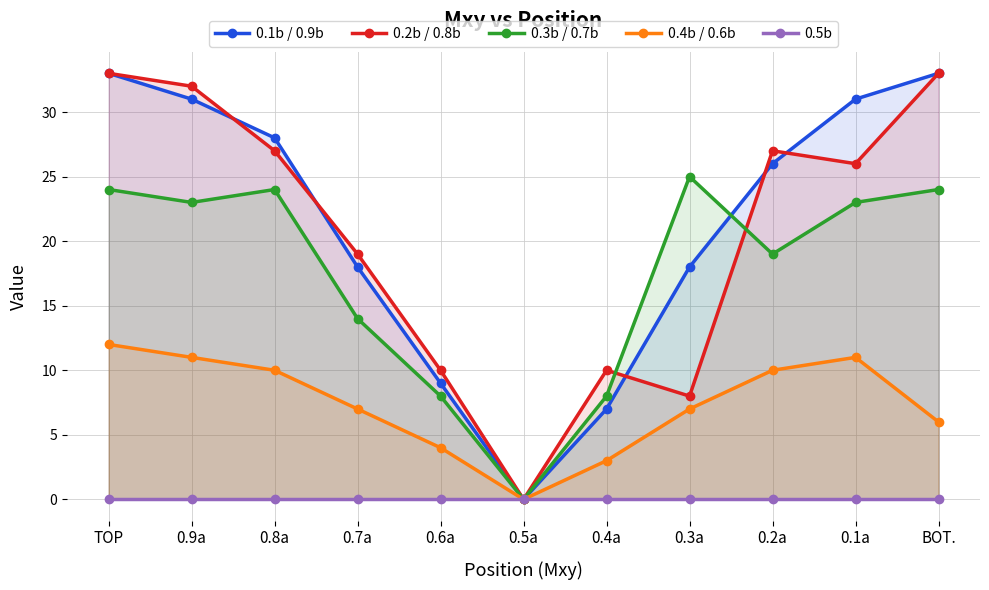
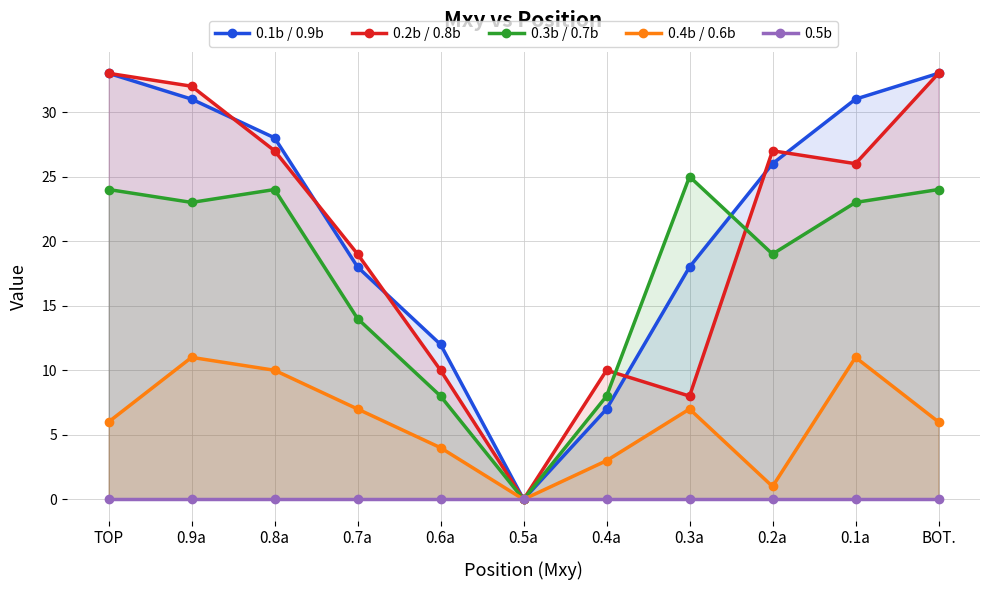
  {
    "0.1b / 0.9b": {
      "0.9a": 31,
      "0.8a": 28,
      "0.7a": 18,
-     "0.6a": 9,
+     "0.6a": 12,
      "0.4a": 7,
      "0.3a": 18,
      "0.2a": 26,
      "0.1a": 31
    },
    "0.2b / 0.8b": {
      "0.9a": 32,
      "0.8a": 27,
      "0.7a": 19,
      "0.6a": 10,
      "0.4a": 10,
      "0.3a": 8,
      "0.2a": 27,
      "0.1a": 26
    },
    "0.3b / 0.7b": {
      "TOP": 24,
      "0.9a": 23,
      "0.8a": 24,
      "0.7a": 14,
      "0.6a": 8,
      "0.4a": 8,
      "0.3a": 25,
      "0.2a": 19,
      "0.1a": 23,
      "BOT.": 24
    },
    "0.4b / 0.6b": {
-     "TOP": 12,
+     "TOP": 6,
      "0.9a": 11,
      "0.8a": 10,
      "0.7a": 7,
      "0.6a": 4,
      "0.4a": 3,
      "0.3a": 7,
-     "0.2a": 10,
+     "0.2a": 1,
      "0.1a": 11,
      "BOT.": 6
    },
    "0.5b": {
      "TOP": 0,
      "0.9a": 0,
      "0.8a": 0,
      "0.7a": 0,
      "0.6a": 0,
      "0.4a": 0,
      "0.3a": 0,
      "0.2a": 0,
      "0.1a": 0,
      "BOT.": 0
    }
  }
